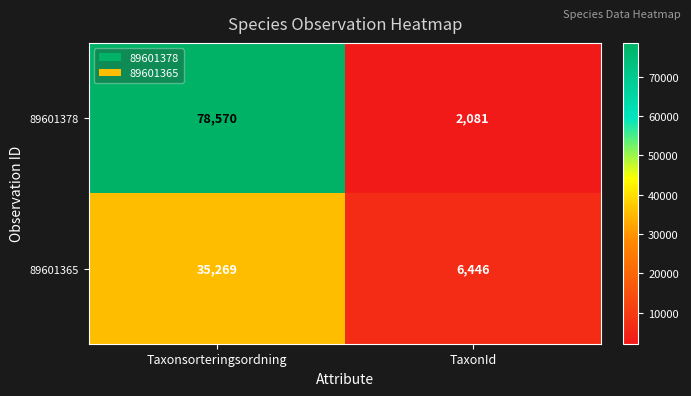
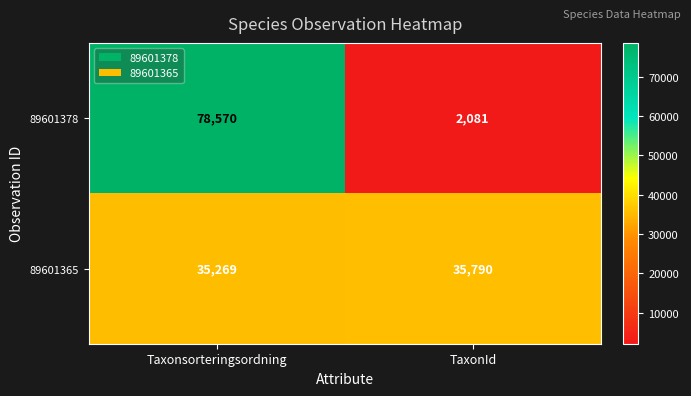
  {
    "89601378": {
      "Taxonsorteringsordning": "78,570",
      "TaxonId": "2,081"
    },
    "89601365": {
      "Taxonsorteringsordning": "35,269",
-     "TaxonId": "6,446"
+     "TaxonId": "35,790"
    }
  }
